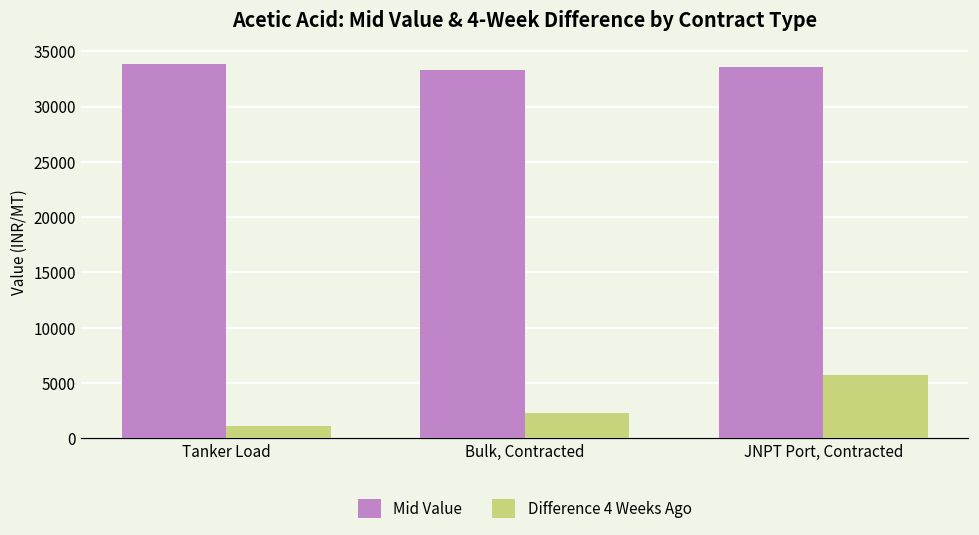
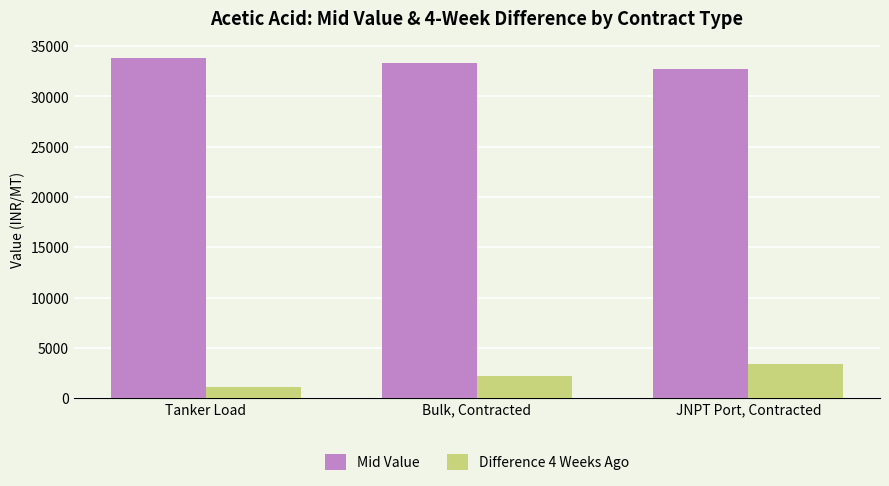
  {
    "Mid Value": {
      "Tanker Load": 33800,
      "Bulk, Contracted": 33300,
-     "JNPT Port, Contracted": 33600
+     "JNPT Port, Contracted": 32700
    },
    "Difference 4 Weeks Ago": {
      "Tanker Load": 1100,
      "Bulk, Contracted": 2200,
-     "JNPT Port, Contracted": 5700
+     "JNPT Port, Contracted": 3400
    }
  }
